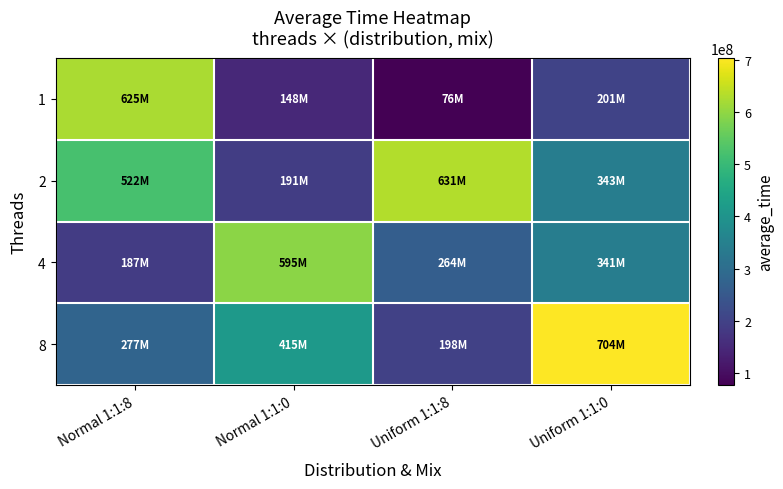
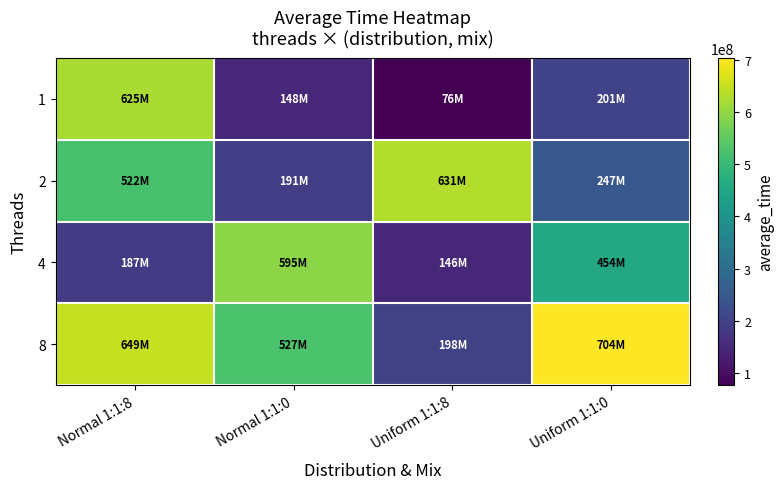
  {
    "1": {
      "Normal 1:1:8": "625M",
      "Normal 1:1:0": "148M",
      "Uniform 1:1:8": "76M",
      "Uniform 1:1:0": "201M"
    },
    "2": {
      "Normal 1:1:8": "522M",
      "Normal 1:1:0": "191M",
      "Uniform 1:1:8": "631M",
-     "Uniform 1:1:0": "343M"
+     "Uniform 1:1:0": "247M"
    },
    "4": {
      "Normal 1:1:8": "187M",
      "Normal 1:1:0": "595M",
-     "Uniform 1:1:8": "264M",
-     "Uniform 1:1:0": "341M"
+     "Uniform 1:1:8": "146M",
+     "Uniform 1:1:0": "454M"
    },
    "8": {
-     "Normal 1:1:8": "277M",
-     "Normal 1:1:0": "415M",
+     "Normal 1:1:8": "649M",
+     "Normal 1:1:0": "527M",
      "Uniform 1:1:8": "198M",
      "Uniform 1:1:0": "704M"
    }
  }
